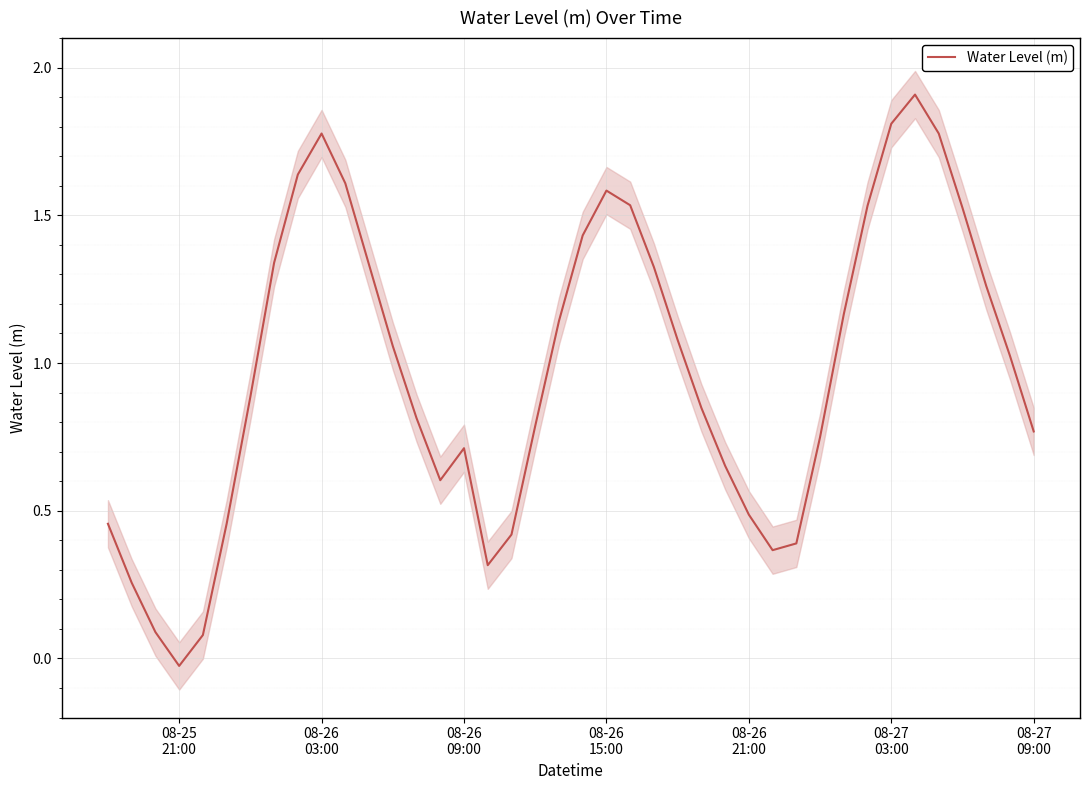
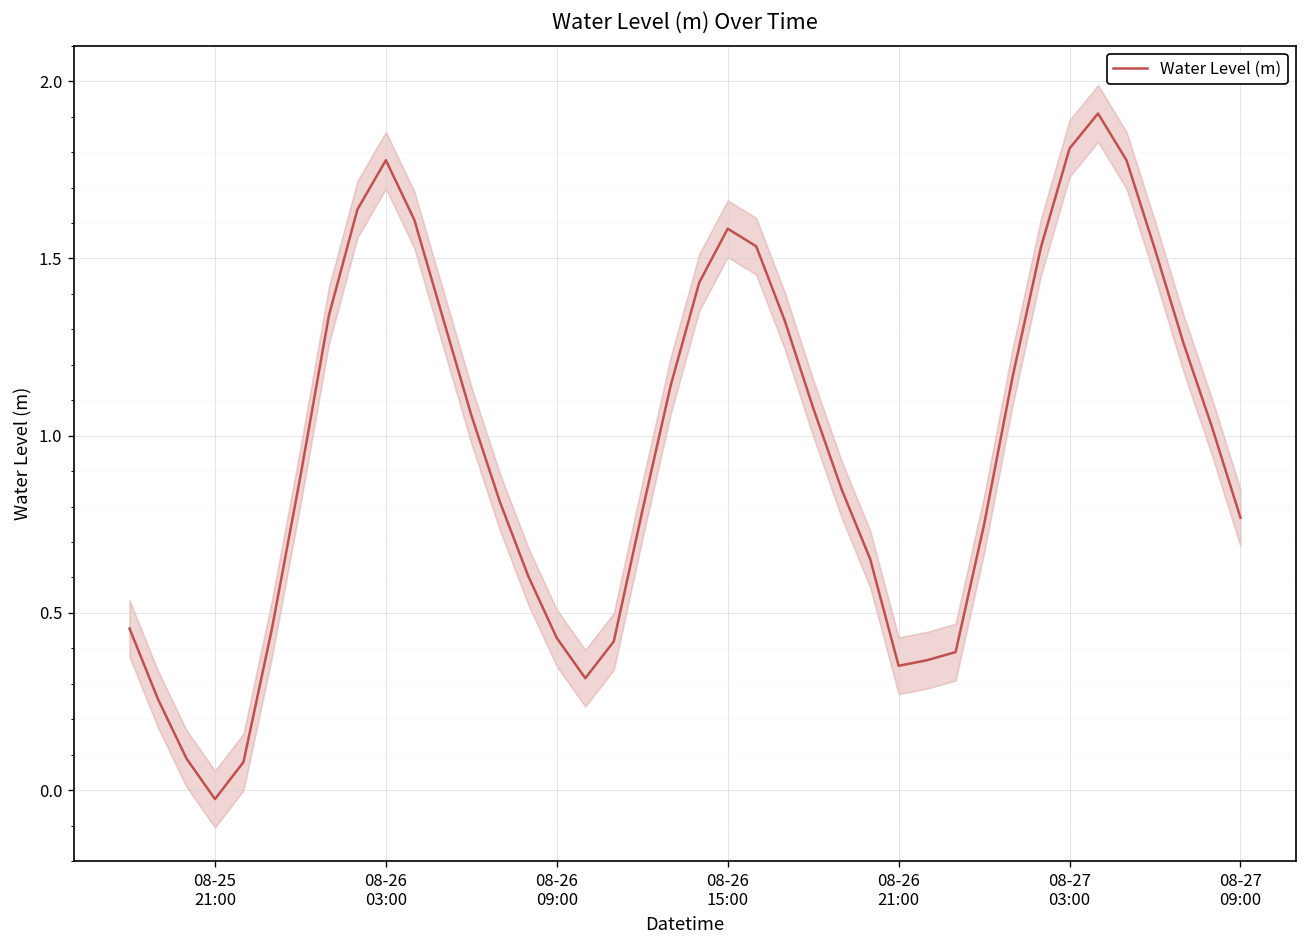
  {
    "Water Level (m)": {
      "08-25 21:00": -0.03,
      "08-26 03:00": 1.78,
-     "08-26 09:00": 0.71,
+     "08-26 09:00": 0.43,
      "08-26 15:00": 1.58,
-     "08-26 21:00": 0.49,
+     "08-26 21:00": 0.35,
      "08-27 03:00": 1.81,
      "08-27 09:00": 0.77
    }
  }
